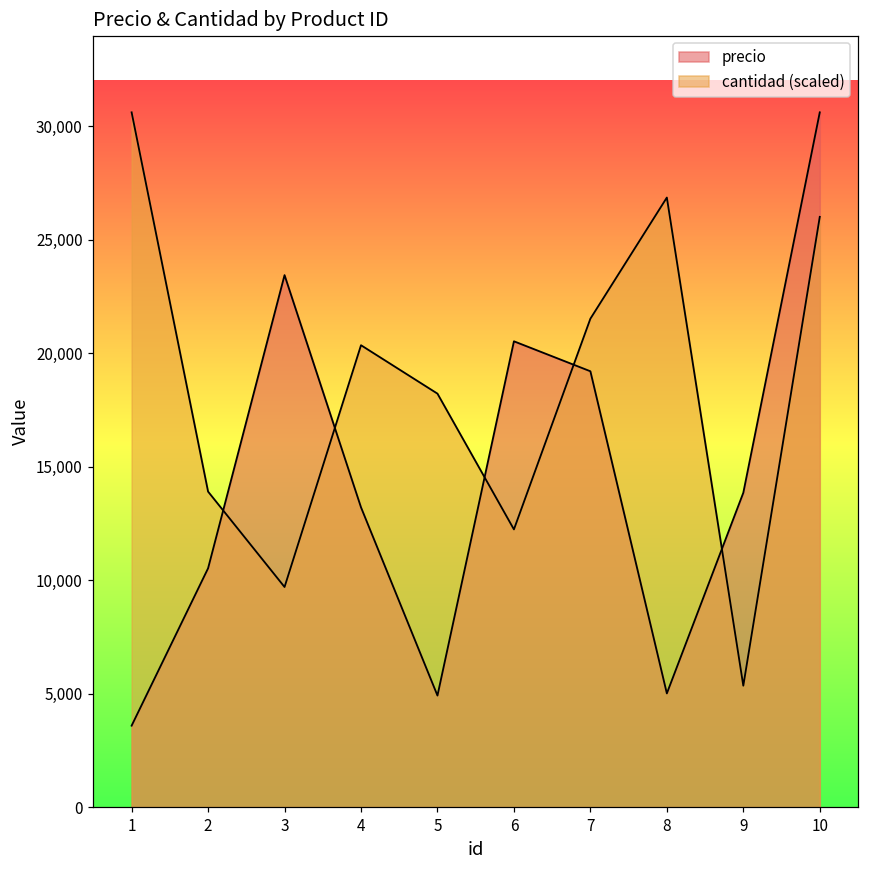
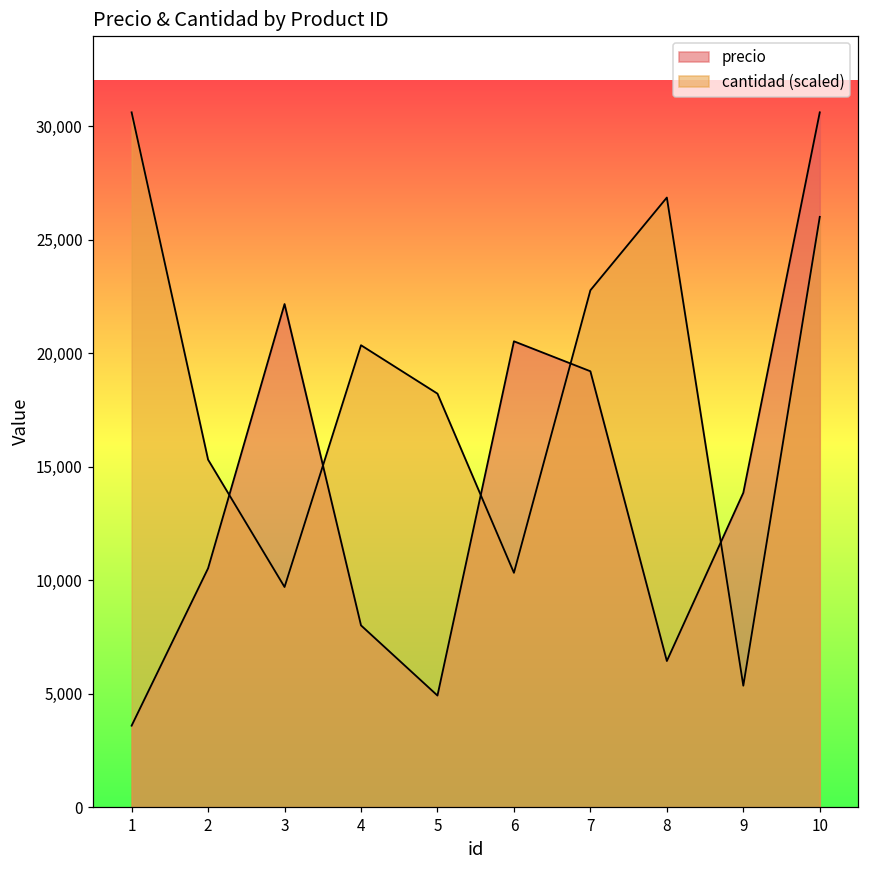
  {
    "precio": {
      "1": "3,600",
      "2": "10,500",
-     "3": "23,400",
-     "4": "13,200",
+     "3": "22,200",
+     "4": "8,000",
      "5": "4,900",
      "6": "20,500",
      "7": "19,200",
-     "8": "5,000",
+     "8": "6,400",
      "9": "13,900",
      "10": "30,600"
    },
    "cantidad (scaled)": {
      "1": "30,600",
-     "2": "13,900",
+     "2": "15,300",
      "3": "9,700",
      "4": "20,400",
      "5": "18,200",
-     "6": "12,200",
-     "7": "21,500",
+     "6": "10,300",
+     "7": "22,800",
      "8": "26,900",
      "9": "5,300",
      "10": "26,000"
    }
  }
